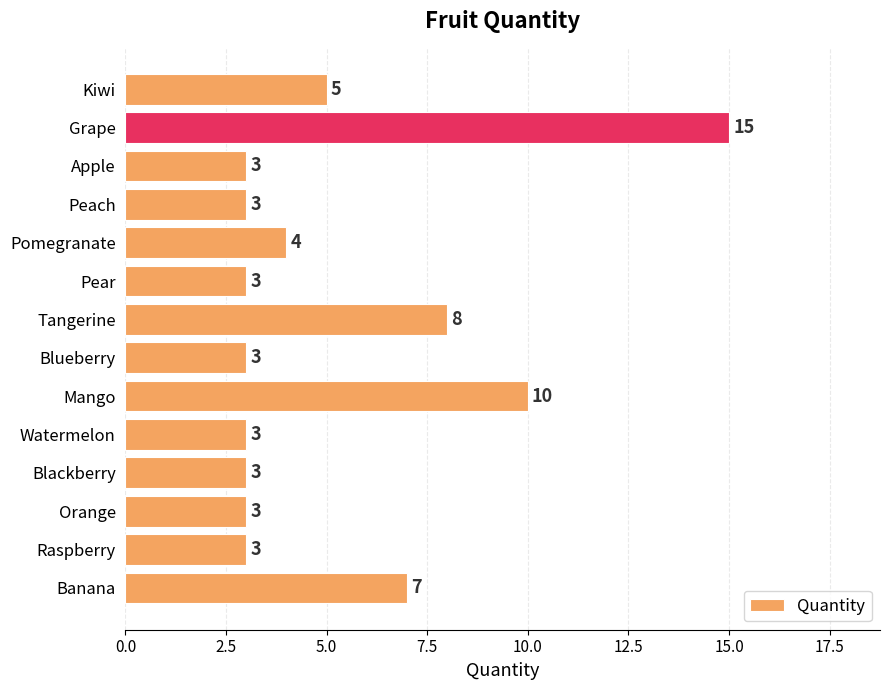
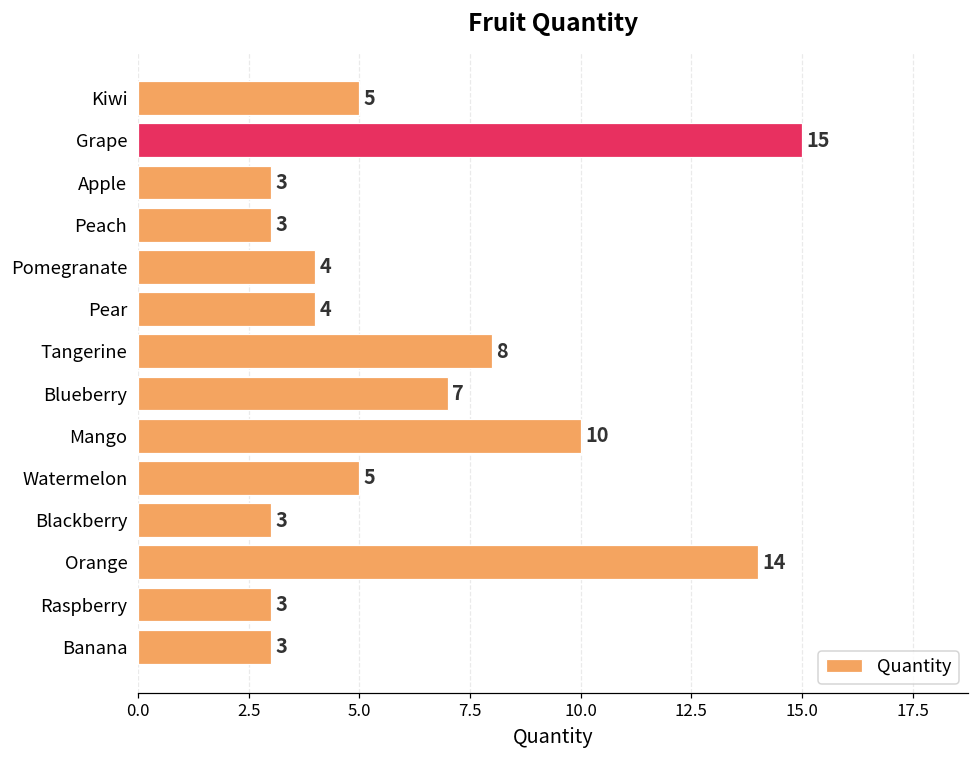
  {
    "Kiwi": 5,
    "Grape": 15,
    "Apple": 3,
    "Peach": 3,
    "Pomegranate": 4,
-   "Pear": 3,
+   "Pear": 4,
    "Tangerine": 8,
-   "Blueberry": 3,
+   "Blueberry": 7,
    "Mango": 10,
-   "Watermelon": 3,
+   "Watermelon": 5,
    "Blackberry": 3,
-   "Orange": 3,
+   "Orange": 14,
    "Raspberry": 3,
-   "Banana": 7
+   "Banana": 3
  }
